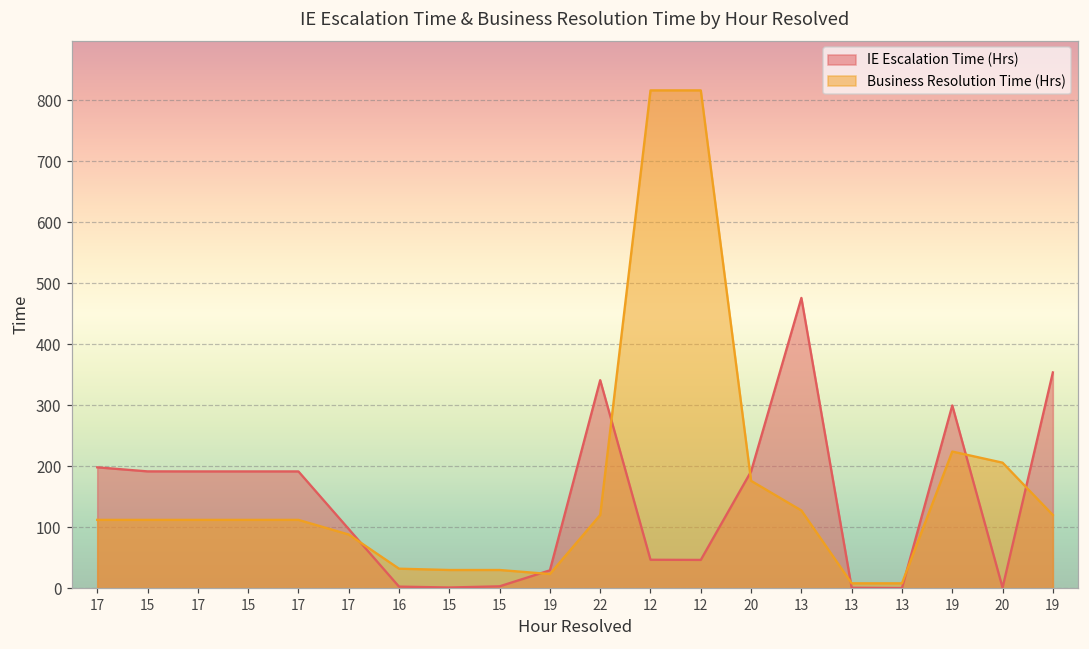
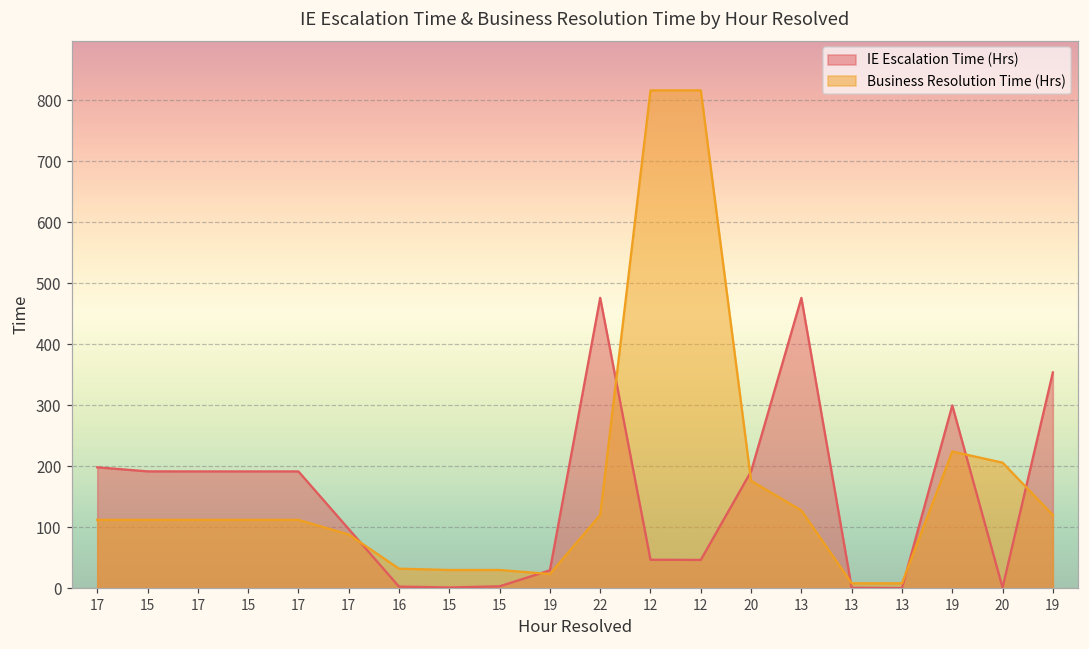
  {
    "IE Escalation Time (Hrs)": {
      "16": 0,
-     "22": 340
+     "22": 480
    },
    "Business Resolution Time (Hrs)": {
      "16": 30,
      "22": 120
    }
  }
